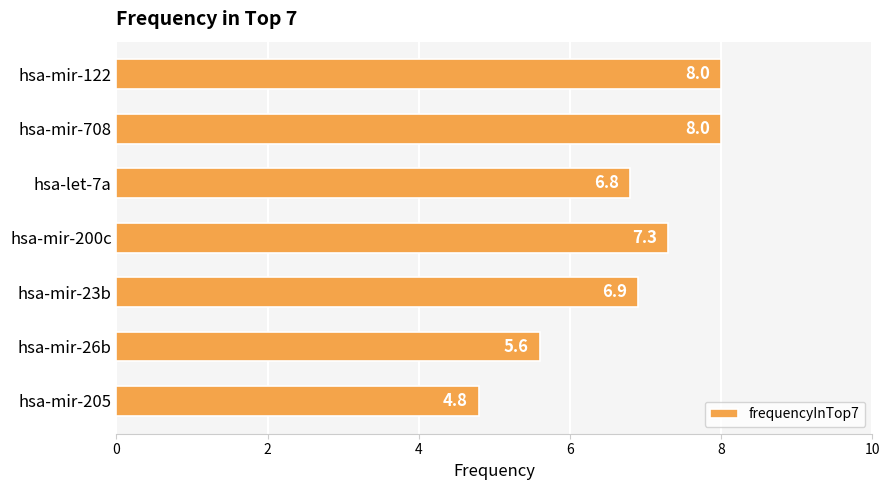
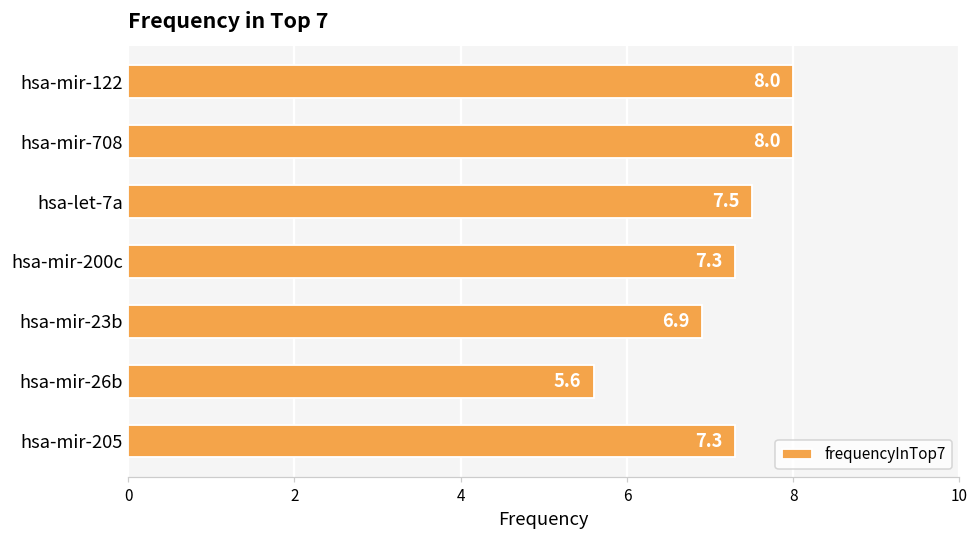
  {
    "hsa-mir-122": 8.0,
    "hsa-mir-708": 8.0,
-   "hsa-let-7a": 6.8,
+   "hsa-let-7a": 7.5,
    "hsa-mir-200c": 7.3,
    "hsa-mir-23b": 6.9,
    "hsa-mir-26b": 5.6,
-   "hsa-mir-205": 4.8
+   "hsa-mir-205": 7.3
  }
